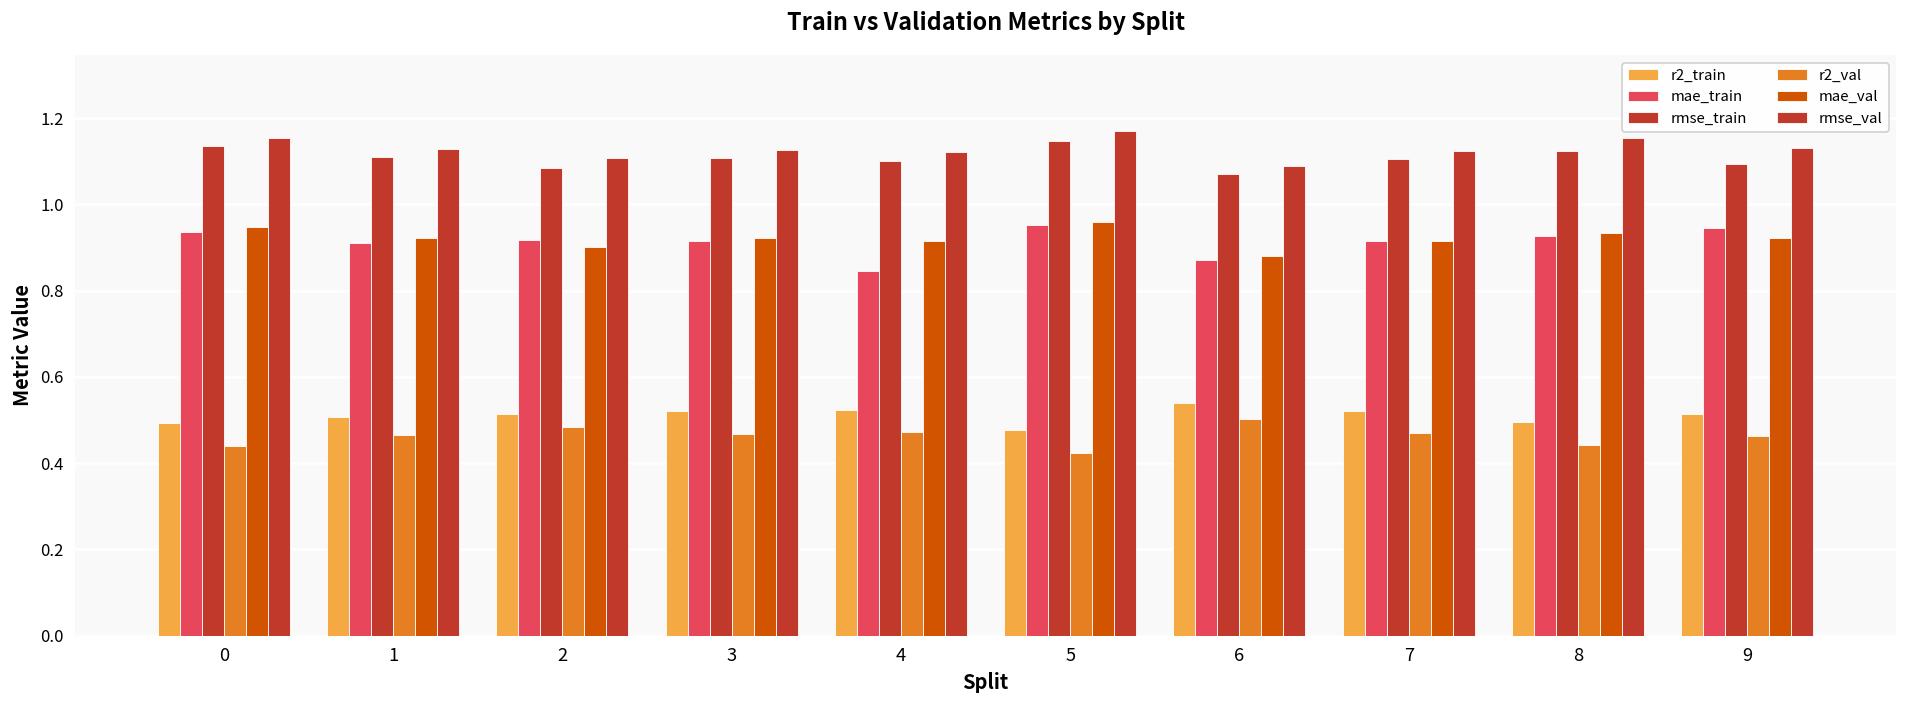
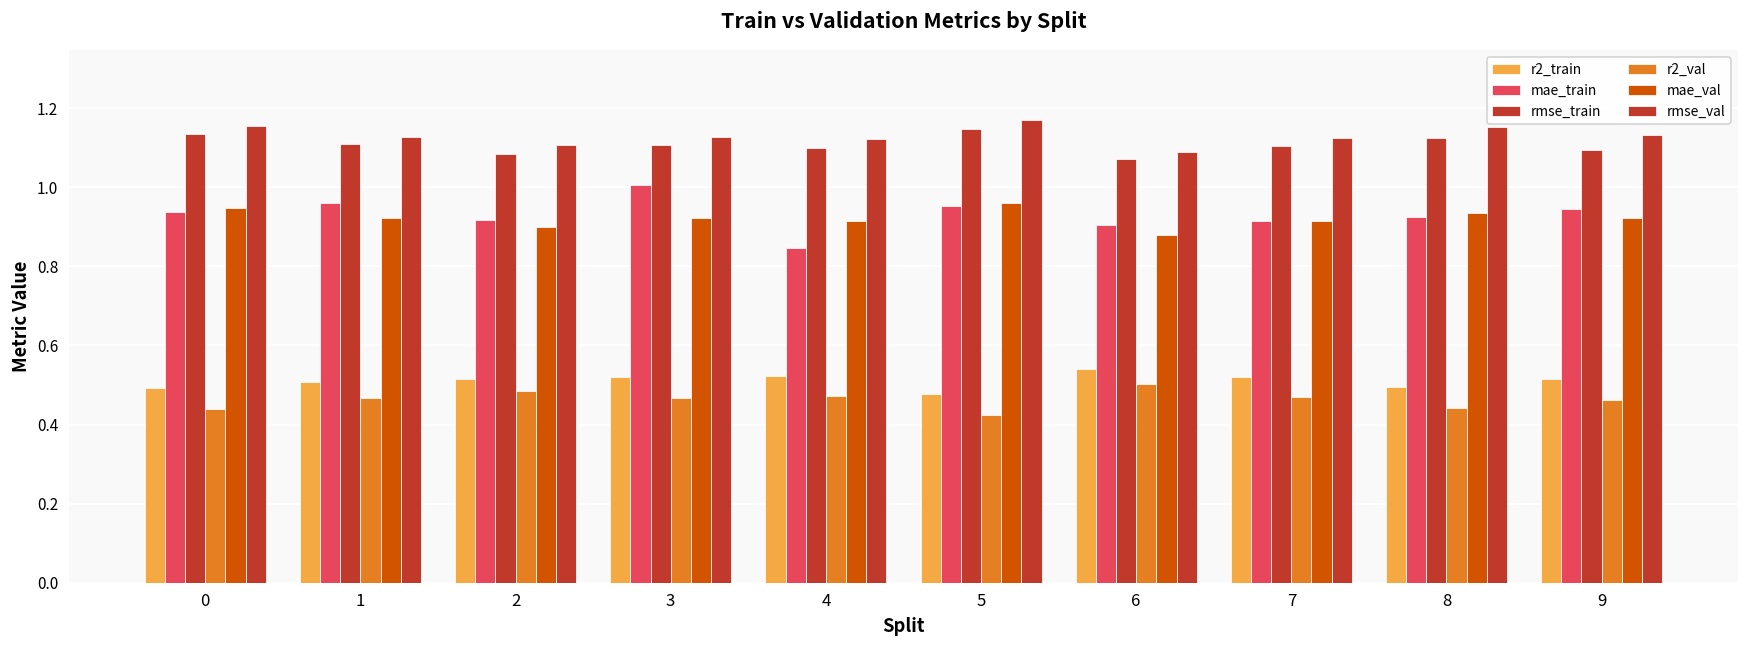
  {
    "mae_train": {
      "0": 0.94,
-     "1": 0.91,
+     "1": 0.96,
      "2": 0.92,
-     "3": 0.92,
+     "3": 1.00,
      "4": 0.85,
      "5": 0.95,
-     "6": 0.87,
+     "6": 0.90,
      "7": 0.91,
      "8": 0.93,
      "9": 0.95
    }
  }
